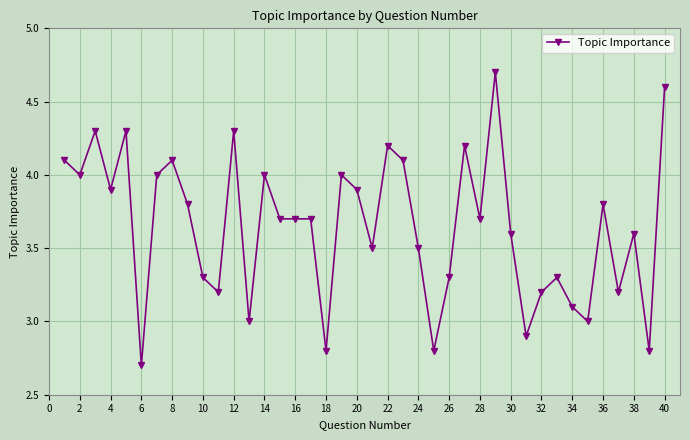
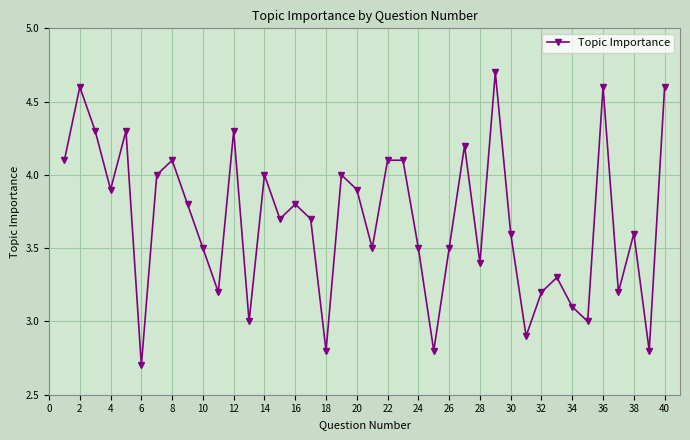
  {
-   "2": 4.0,
+   "2": 4.6,
    "4": 3.9,
    "6": 2.7,
    "8": 4.1,
-   "10": 3.3,
+   "10": 3.5,
    "12": 4.3,
    "14": 4.0,
-   "16": 3.7,
+   "16": 3.8,
    "18": 2.8,
    "20": 3.9,
-   "22": 4.2,
+   "22": 4.1,
    "24": 3.5,
-   "26": 3.3,
-   "28": 3.7,
+   "26": 3.5,
+   "28": 3.4,
    "30": 3.6,
    "32": 3.2,
    "34": 3.1,
-   "36": 3.8,
+   "36": 4.6,
    "38": 3.6,
    "40": 4.6
  }
